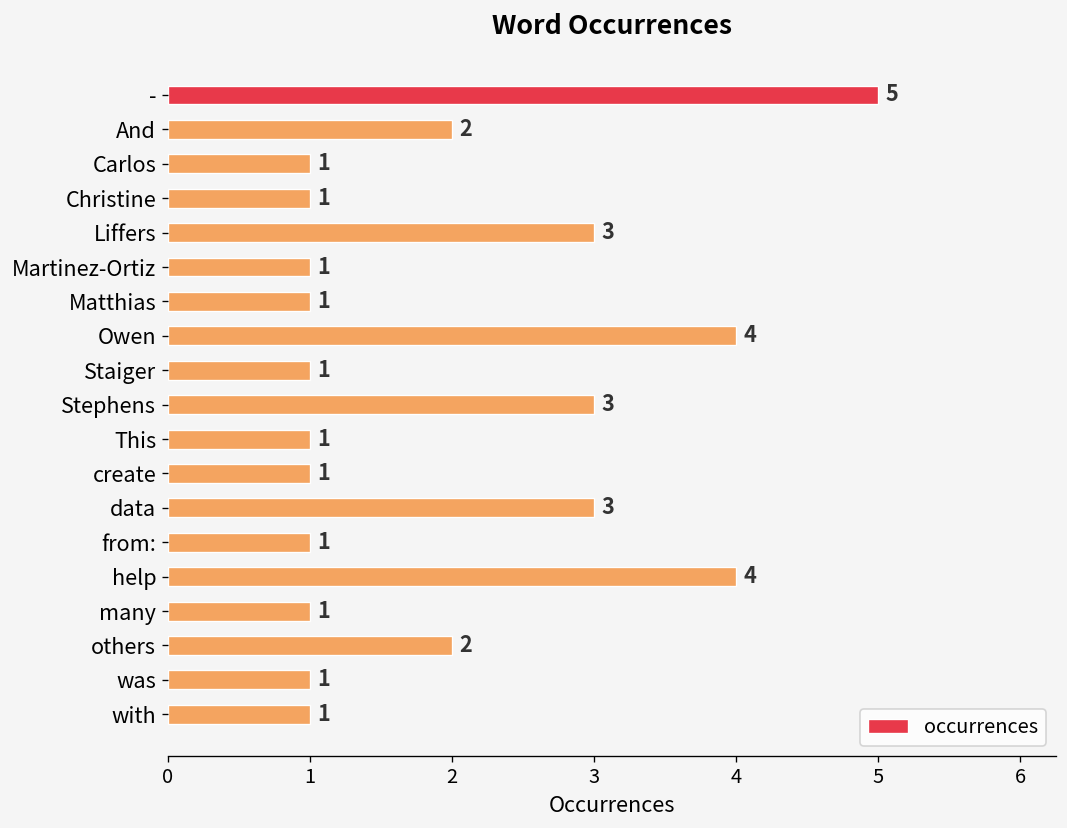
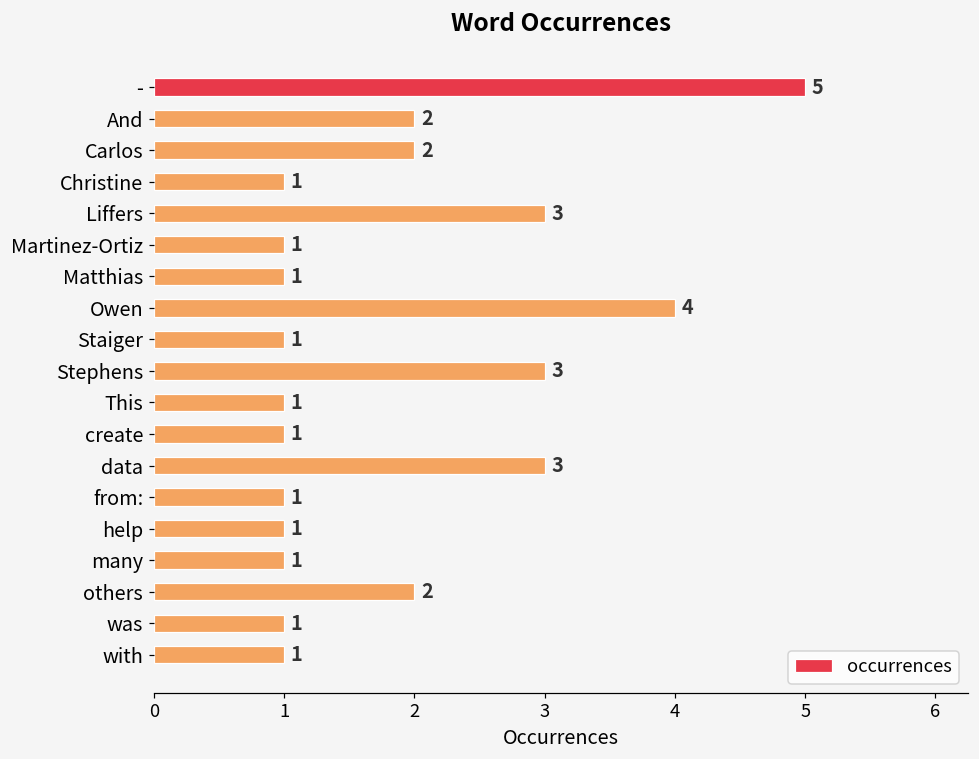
  {
    "-": 5,
    "And": 2,
-   "Carlos": 1,
+   "Carlos": 2,
    "Christine": 1,
    "Liffers": 3,
    "Martinez-Ortiz": 1,
    "Matthias": 1,
    "Owen": 4,
    "Staiger": 1,
    "Stephens": 3,
    "This": 1,
    "create": 1,
    "data": 3,
    "from:": 1,
-   "help": 4,
+   "help": 1,
    "many": 1,
    "others": 2,
    "was": 1,
    "with": 1
  }
